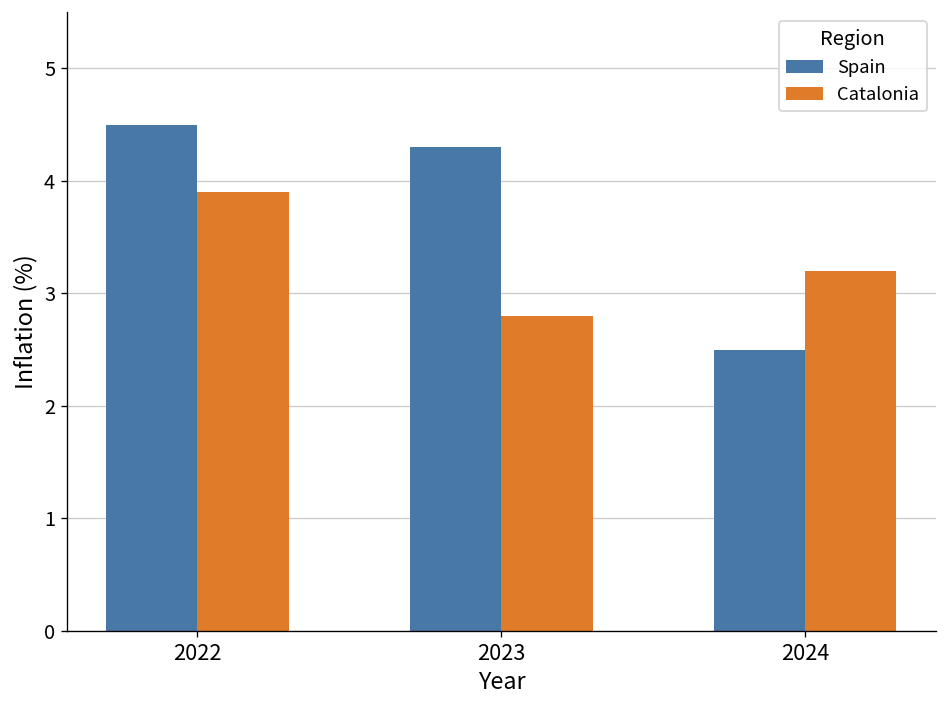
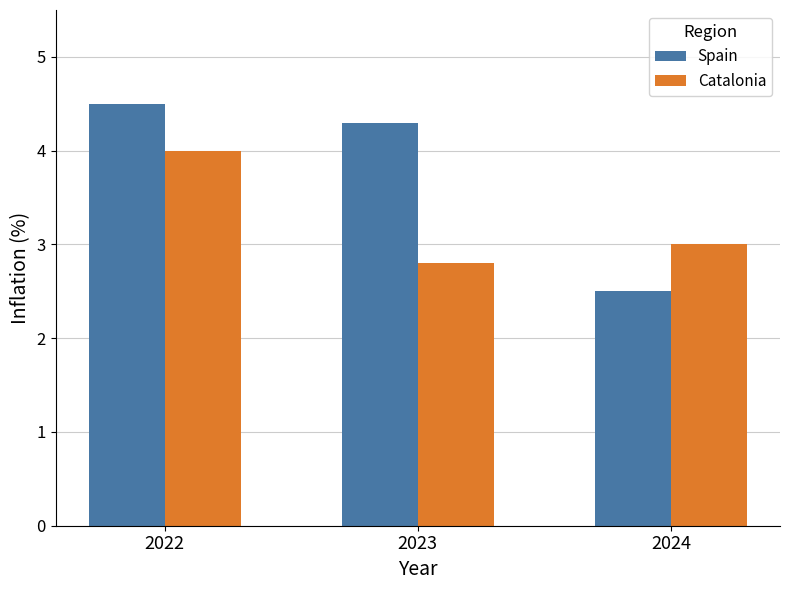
  {
    "Spain": {
      "2022": 4.5,
      "2023": 4.3,
      "2024": 2.5
    },
    "Catalonia": {
-     "2022": 3.9,
+     "2022": 4.0,
      "2023": 2.8,
-     "2024": 3.2
+     "2024": 3.0
    }
  }
